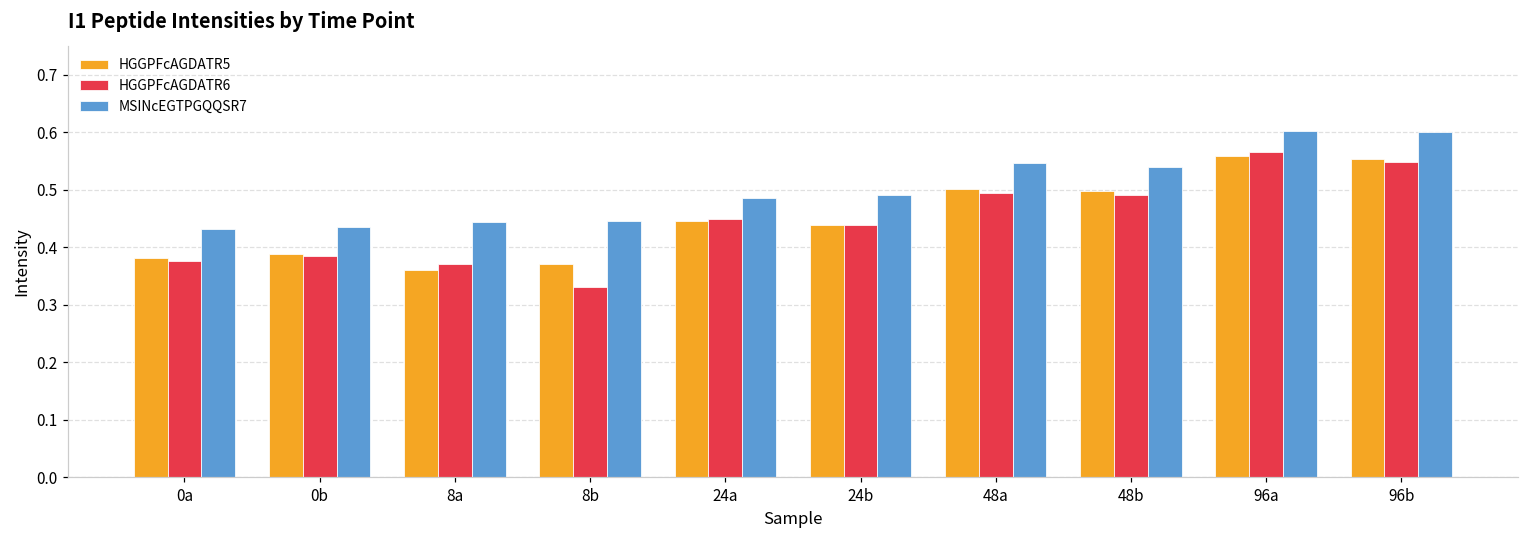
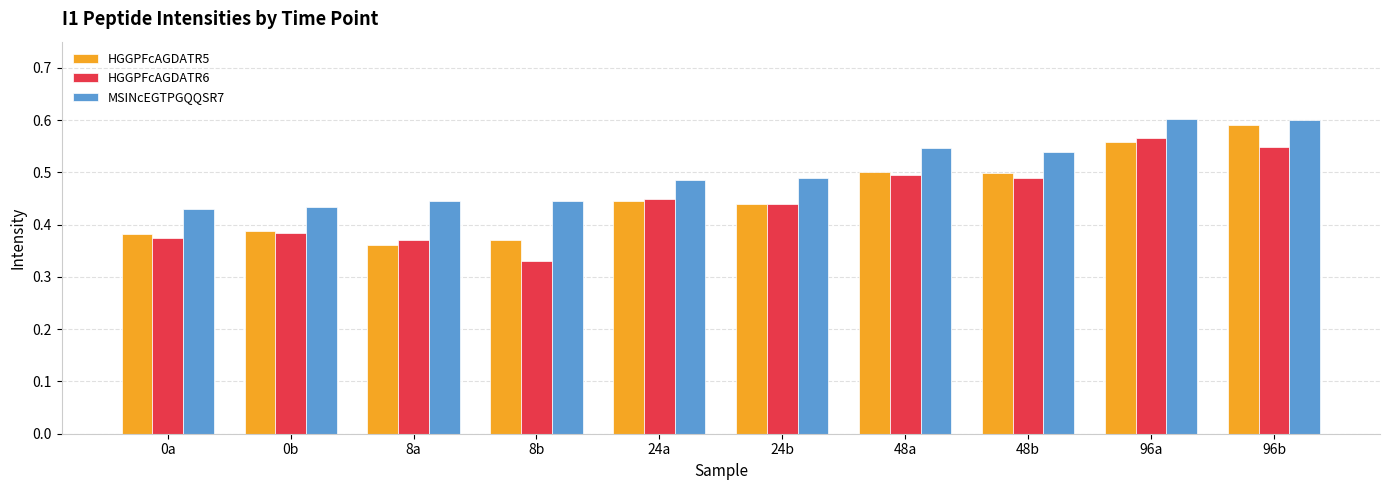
  {
    "HGGPFcAGDATR5": {
      "0a": 0.38,
      "0b": 0.39,
      "8a": 0.36,
      "8b": 0.37,
      "24a": 0.45,
      "24b": 0.44,
      "48a": 0.50,
      "48b": 0.50,
      "96a": 0.56,
-     "96b": 0.55
+     "96b": 0.59
    },
    "HGGPFcAGDATR6": {
      "0a": 0.38,
      "0b": 0.38,
      "8a": 0.37,
      "8b": 0.33,
      "24a": 0.45,
      "24b": 0.44,
      "48a": 0.49,
      "48b": 0.49,
      "96a": 0.56,
      "96b": 0.55
    },
    "MSINcEGTPGQQSR7": {
      "0a": 0.43,
      "0b": 0.43,
      "8a": 0.44,
      "8b": 0.45,
      "24a": 0.49,
      "24b": 0.49,
      "48a": 0.55,
      "48b": 0.54,
      "96a": 0.60,
      "96b": 0.60
    }
  }
